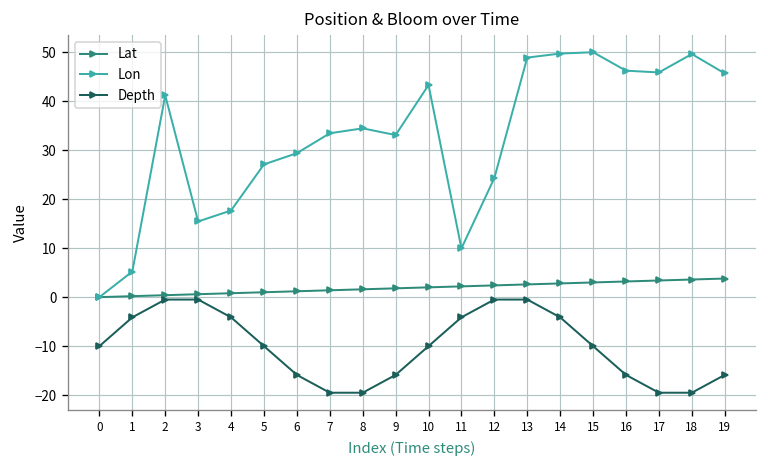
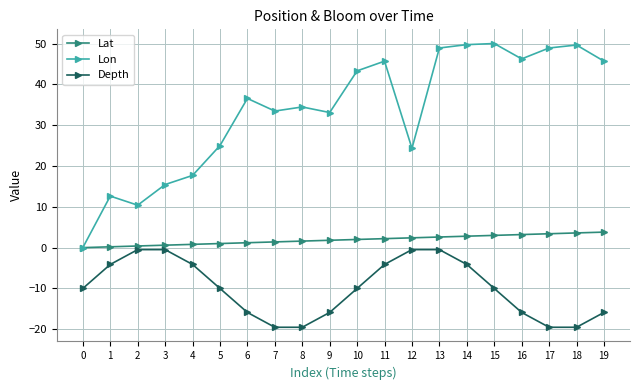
  {
    "Lon": {
-     "1": 5,
-     "2": 41,
+     "1": 13,
+     "2": 10,
      "3": 15,
      "4": 18,
-     "5": 27,
-     "6": 29,
+     "5": 25,
+     "6": 37,
      "7": 33,
      "8": 34,
      "9": 33,
      "10": 43,
-     "11": 10,
+     "11": 46,
      "12": 24,
      "13": 49,
      "14": 50,
      "15": 50,
      "16": 46,
-     "17": 46,
+     "17": 49,
      "18": 50,
      "19": 46
    }
  }
